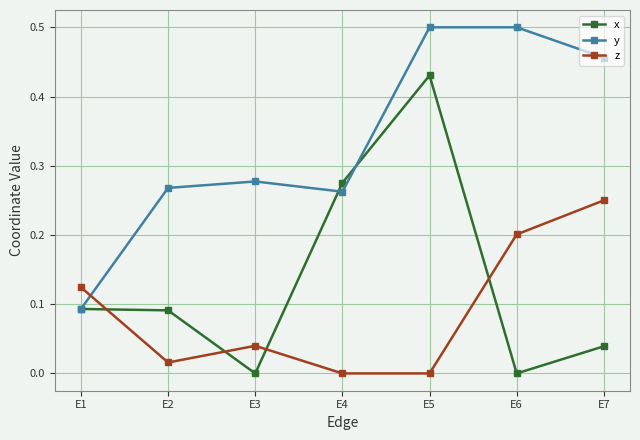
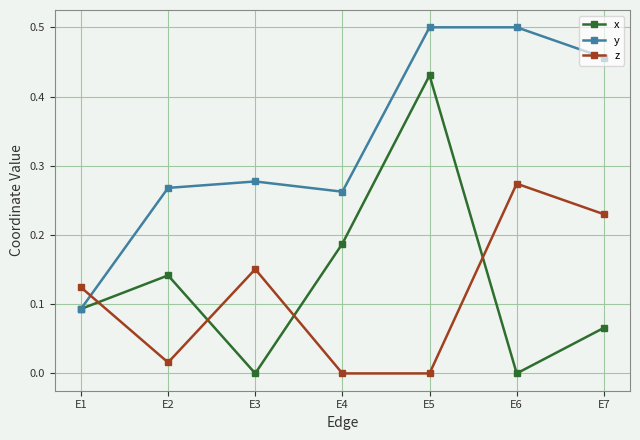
  {
    "x": {
-     "E2": 0.09,
+     "E2": 0.14,
      "E3": 0.00,
-     "E4": 0.28,
+     "E4": 0.19,
      "E5": 0.43,
      "E6": 0.00,
-     "E7": 0.04
+     "E7": 0.07
    },
    "y": {
      "E2": 0.27,
      "E3": 0.28,
      "E4": 0.26,
      "E5": 0.50,
      "E6": 0.50
    },
    "z": {
      "E1": 0.12,
      "E2": 0.02,
-     "E3": 0.04,
+     "E3": 0.15,
      "E4": 0.00,
      "E5": 0.00,
-     "E6": 0.20,
-     "E7": 0.25
+     "E6": 0.27,
+     "E7": 0.23
    }
  }
